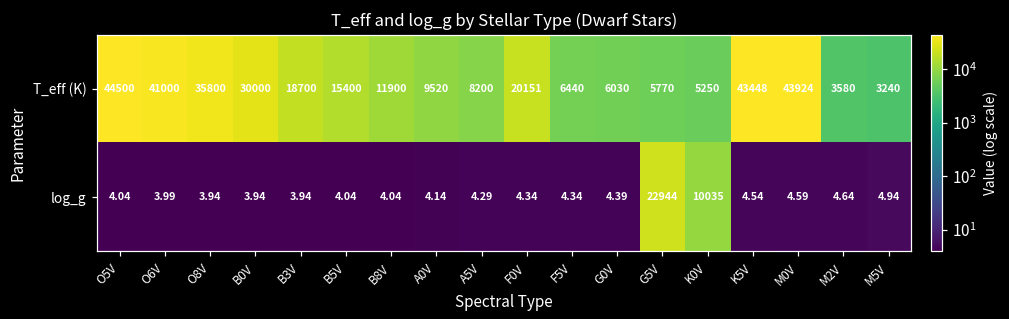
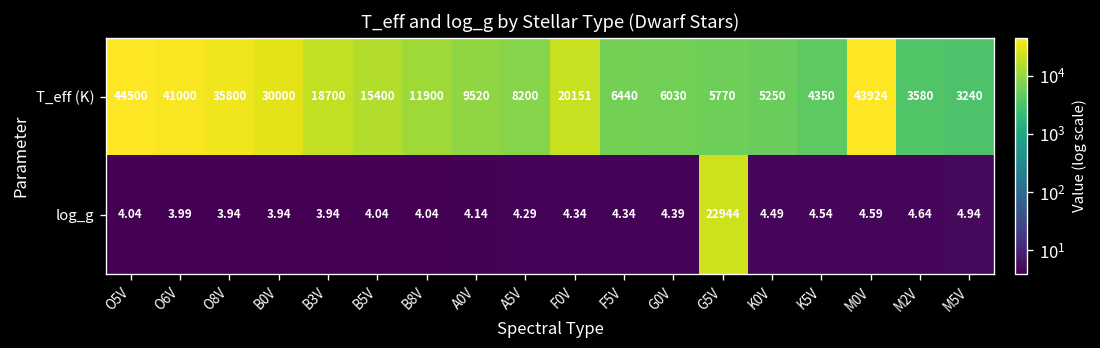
  {
    "T_eff (K)": {
      "O5V": 44500,
      "O6V": 41000,
      "O8V": 35800,
      "B0V": 30000,
      "B3V": 18700,
      "B5V": 15400,
      "B8V": 11900,
      "A0V": 9520,
      "A5V": 8200,
      "F0V": 20151,
      "F5V": 6440,
      "G0V": 6030,
      "G5V": 5770,
      "K0V": 5250,
-     "K5V": 43448,
+     "K5V": 4350,
      "M0V": 43924,
      "M2V": 3580,
      "M5V": 3240
    },
    "log_g": {
      "O5V": 4.04,
      "O6V": 3.99,
      "O8V": 3.94,
      "B0V": 3.94,
      "B3V": 3.94,
      "B5V": 4.04,
      "B8V": 4.04,
      "A0V": 4.14,
      "A5V": 4.29,
      "F0V": 4.34,
      "F5V": 4.34,
      "G0V": 4.39,
      "G5V": 22944,
-     "K0V": 10035,
+     "K0V": 4.49,
      "K5V": 4.54,
      "M0V": 4.59,
      "M2V": 4.64,
      "M5V": 4.94
    }
  }
